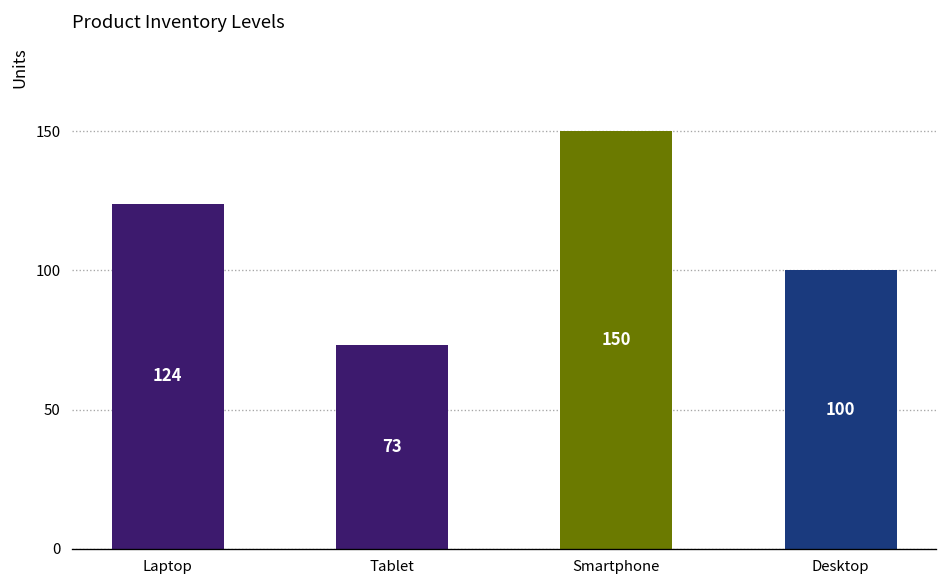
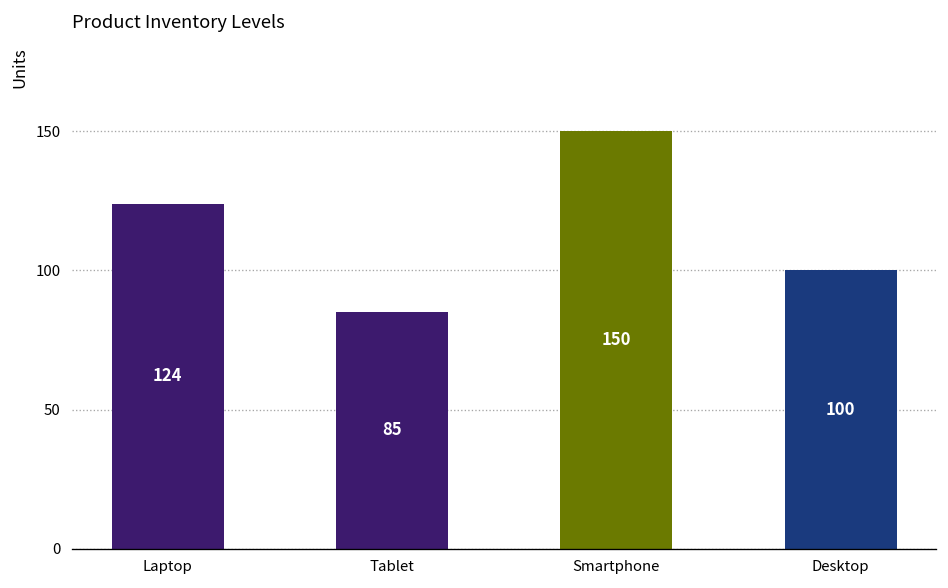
  {
-   "Tablet": 73
+   "Tablet": 85
  }
